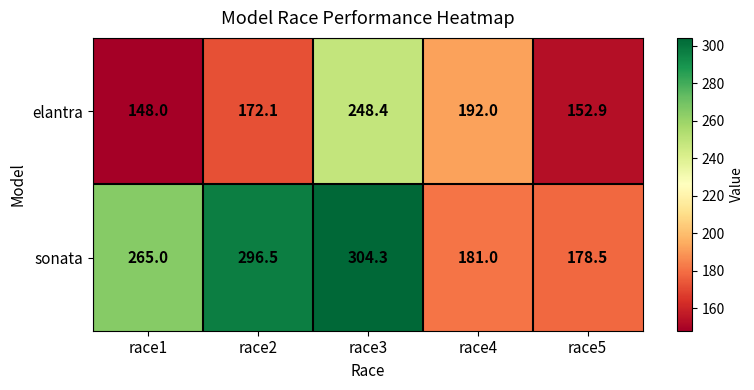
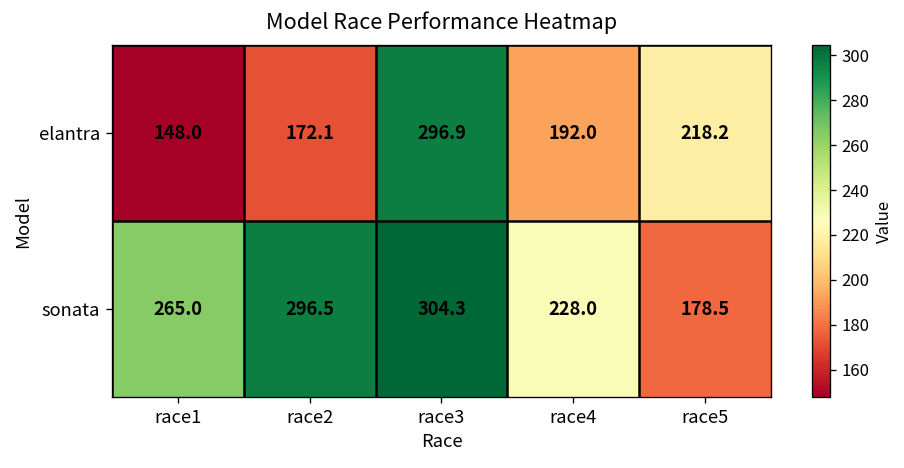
  {
    "elantra": {
      "race1": 148.0,
      "race2": 172.1,
-     "race3": 248.4,
+     "race3": 296.9,
      "race4": 192.0,
-     "race5": 152.9
+     "race5": 218.2
    },
    "sonata": {
      "race1": 265.0,
      "race2": 296.5,
      "race3": 304.3,
-     "race4": 181.0,
+     "race4": 228.0,
      "race5": 178.5
    }
  }
